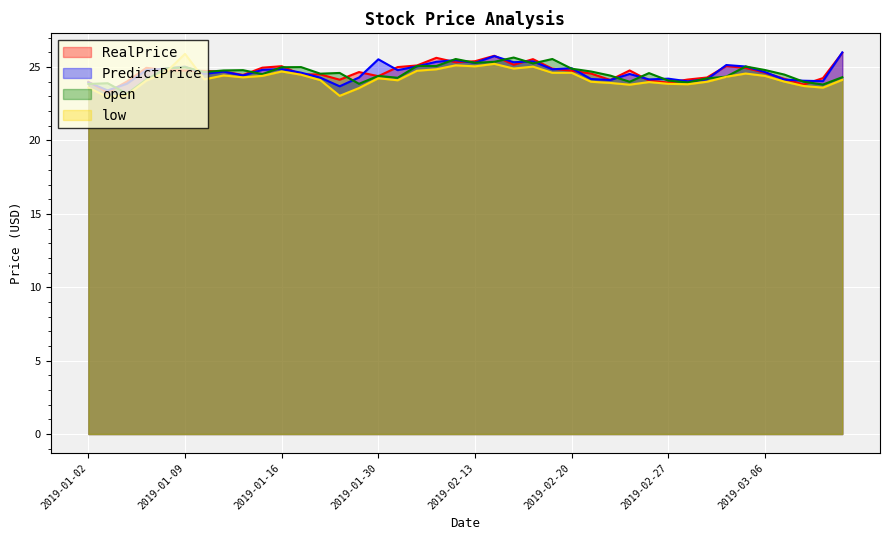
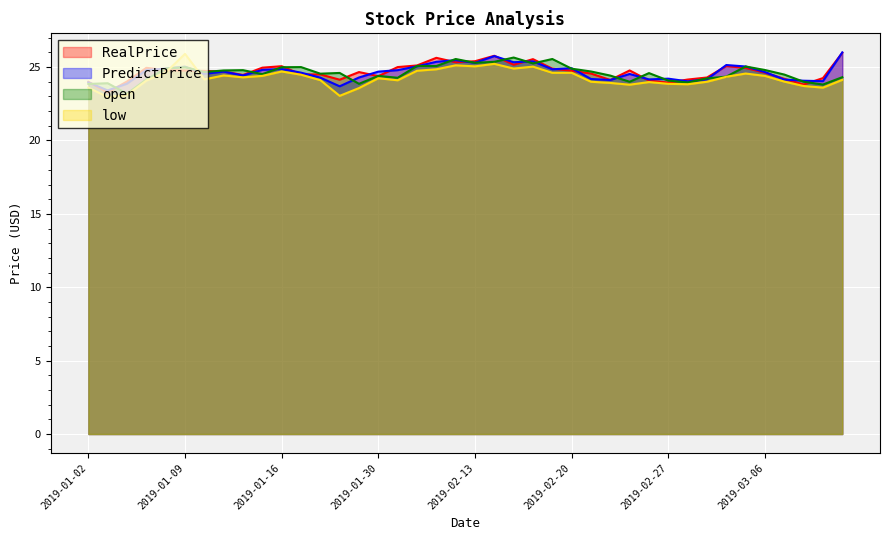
  {
    "PredictPrice": {
-     "2019-01-30": 25.5
+     "2019-01-30": 24.7
    },
    "low": {
      "2019-02-13": 25.1,
      "2019-03-06": 24.4
    }
  }
